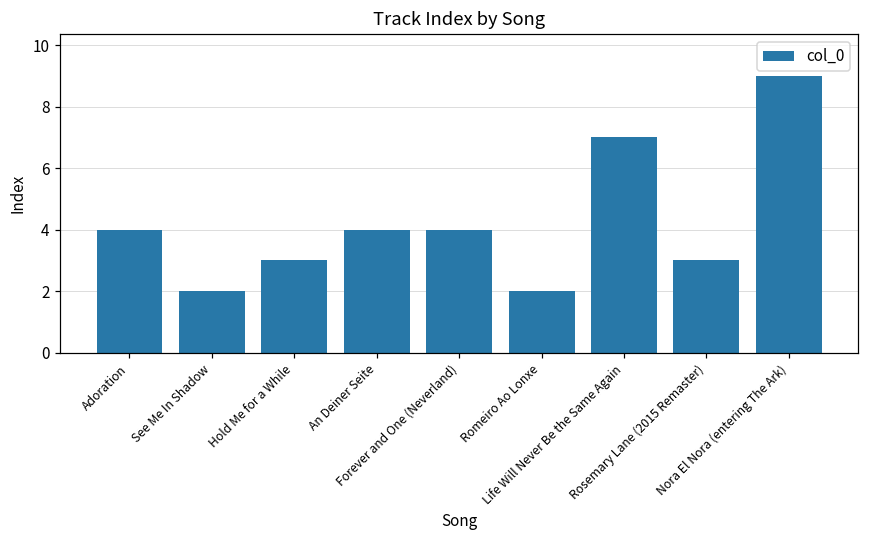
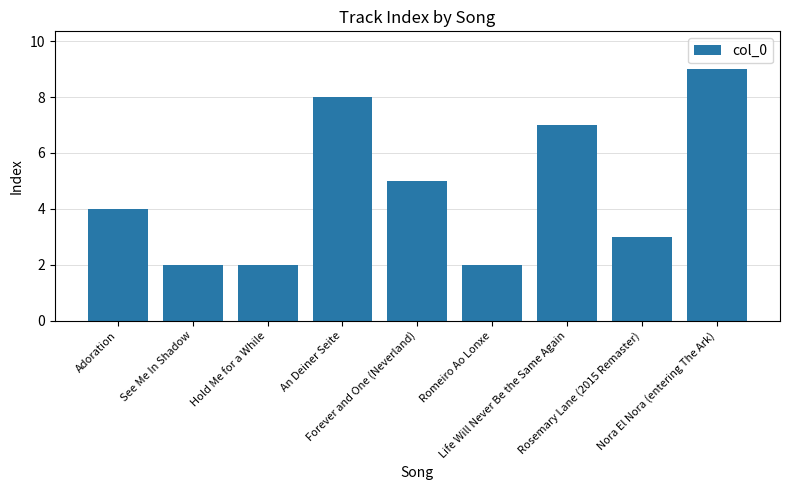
  {
    "Adoration": 4,
    "See Me In Shadow": 2,
-   "Hold Me for a While": 3,
-   "An Deiner Seite": 4,
-   "Forever and One (Neverland)": 4,
+   "Hold Me for a While": 2,
+   "An Deiner Seite": 8,
+   "Forever and One (Neverland)": 5,
    "Romeiro Ao Lonxe": 2,
    "Life Will Never Be the Same Again": 7,
    "Rosemary Lane (2015 Remaster)": 3,
    "Nora El Nora (entering The Ark)": 9
  }
